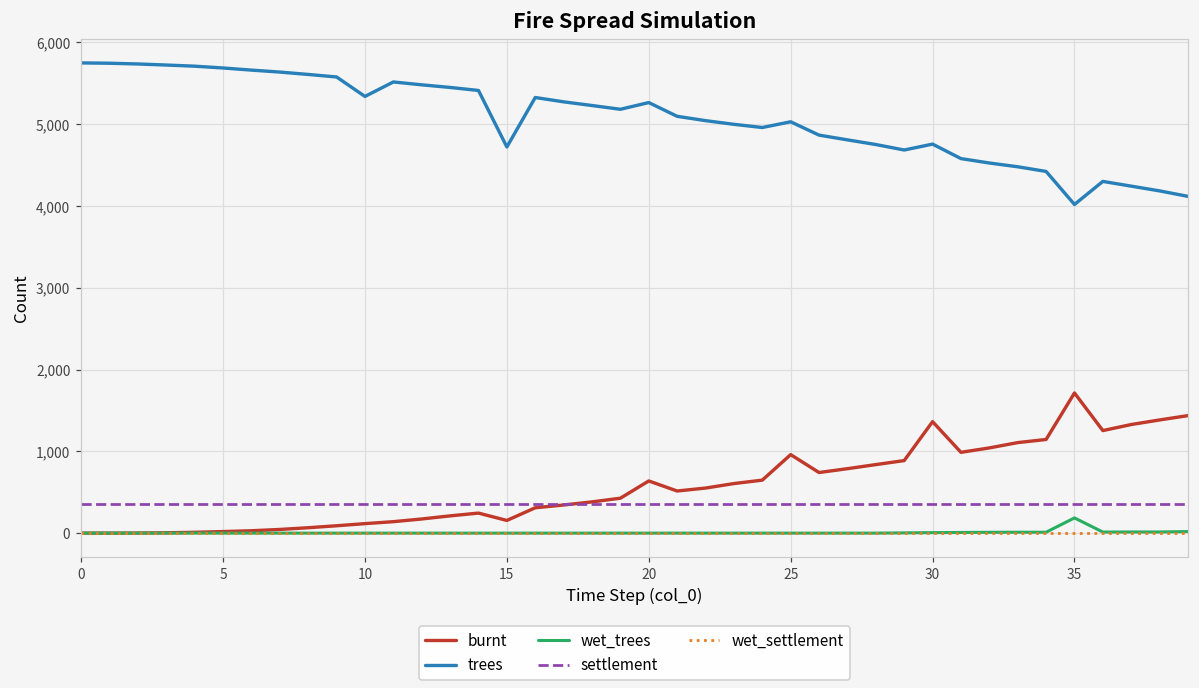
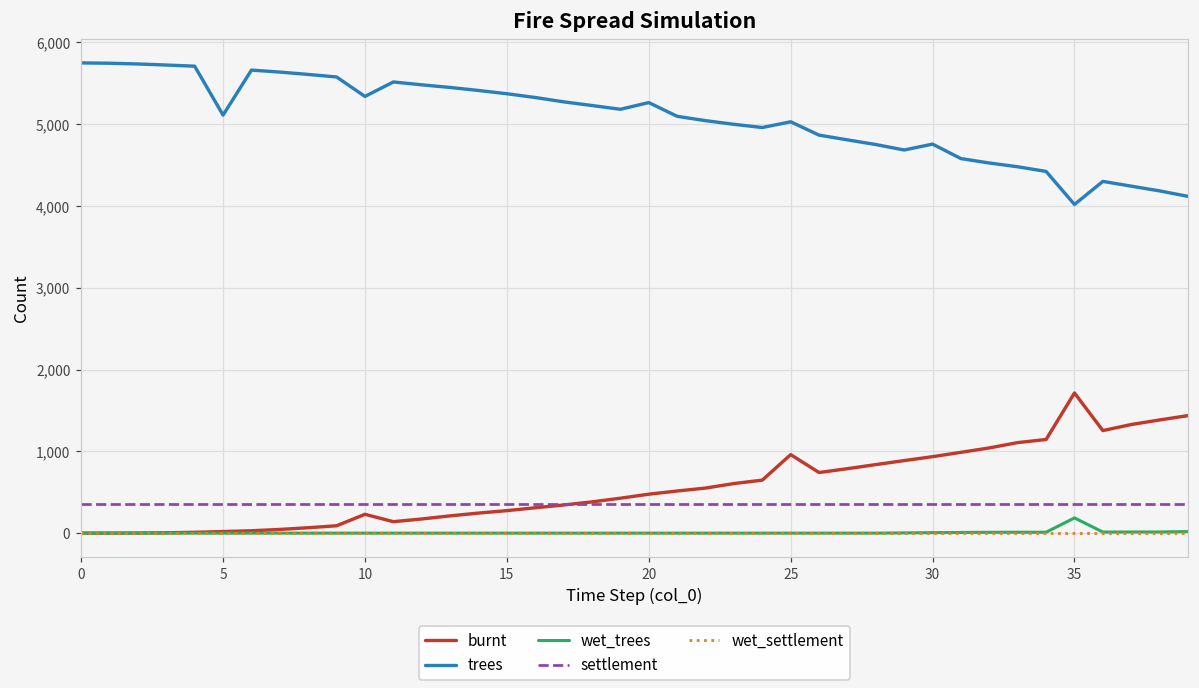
  {
    "burnt": {
-     "10": "100",
-     "15": "200",
-     "20": "600",
+     "10": "200",
+     "15": "300",
+     "20": "500",
      "25": "1,000",
-     "30": "1,400",
+     "30": "900",
      "35": "1,700"
    },
    "trees": {
      "0": "5,800",
-     "5": "5,700",
+     "5": "5,100",
      "10": "5,300",
-     "15": "4,700",
+     "15": "5,400",
      "20": "5,300",
      "25": "5,000",
      "30": "4,800",
      "35": "4,000"
    },
    "wet_trees": {
      "35": "200"
    },
    "settlement": {
      "0": "400",
      "5": "400",
      "10": "400",
      "15": "400",
      "20": "400",
      "25": "400",
      "30": "400",
      "35": "400"
    },
    "wet_settlement": {
      "35": "0"
    }
  }
